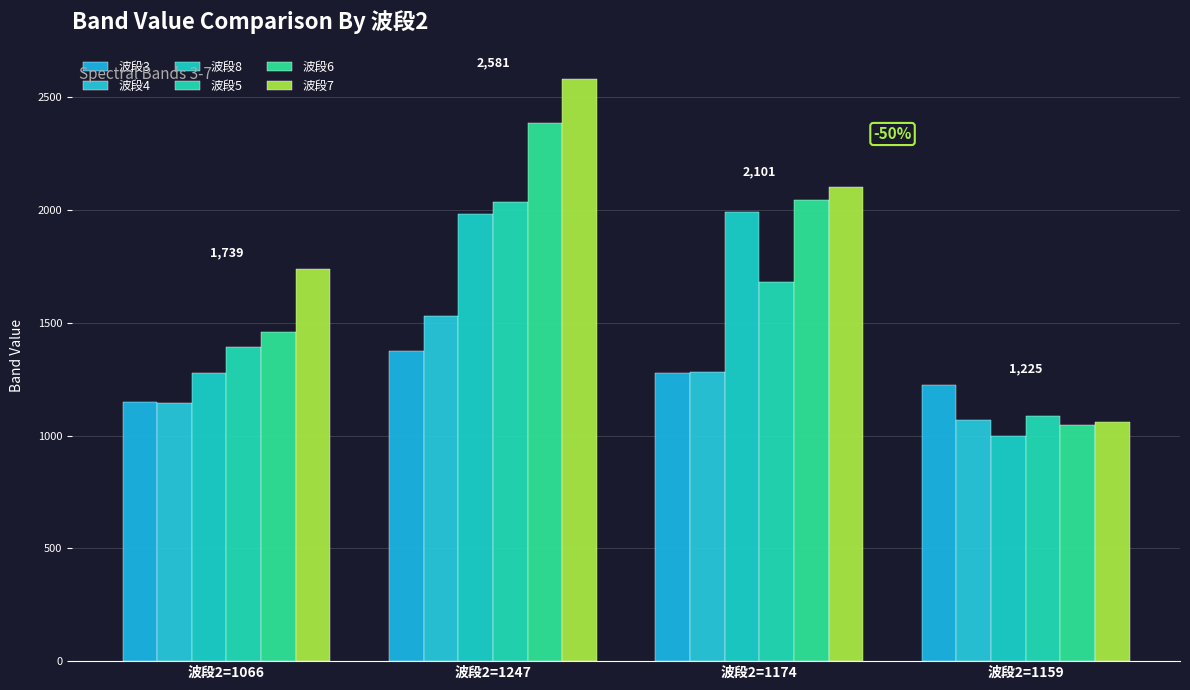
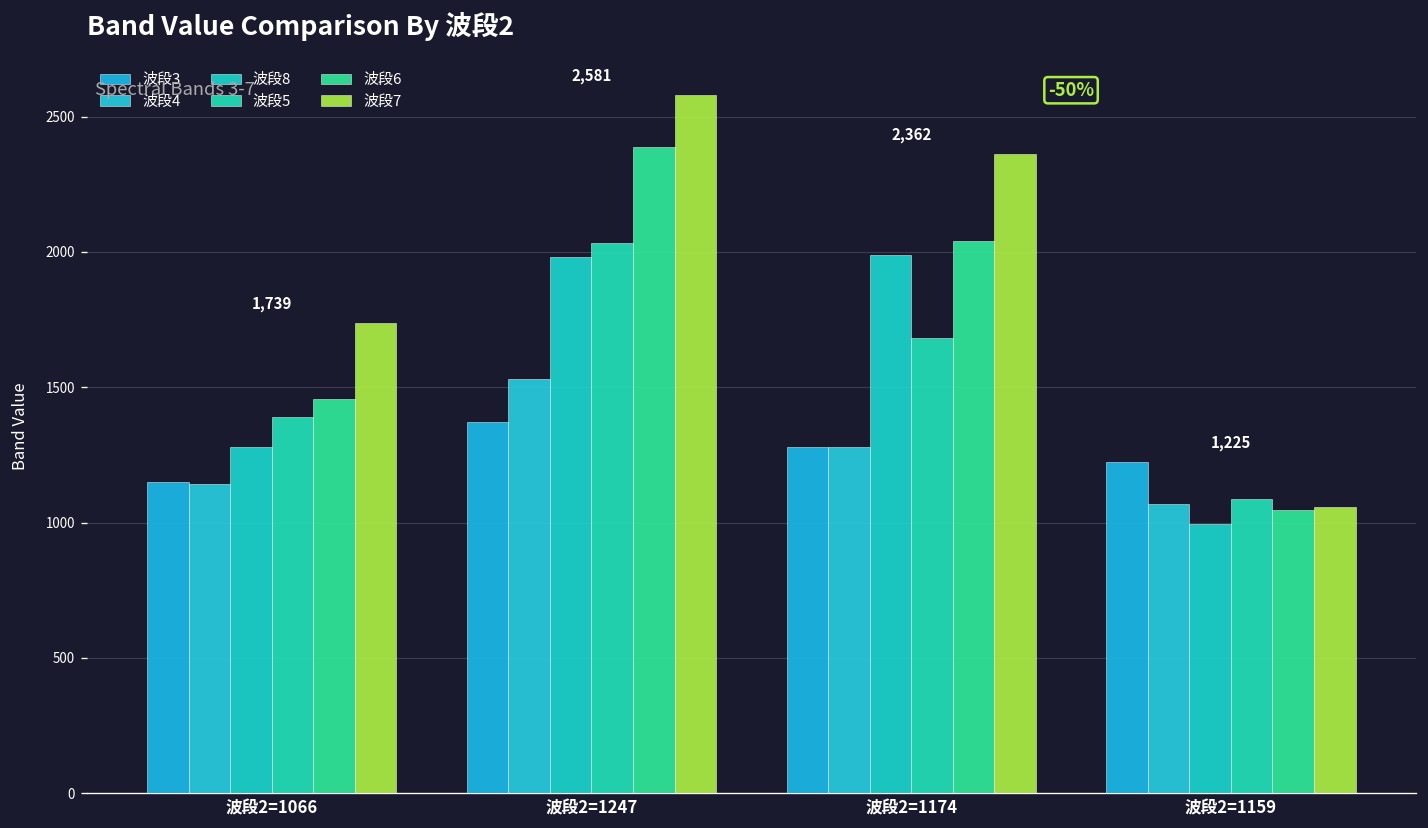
  {
    "波段7": {
-     "波段2=1174": "2,101"
+     "波段2=1174": "2,362"
    }
  }
